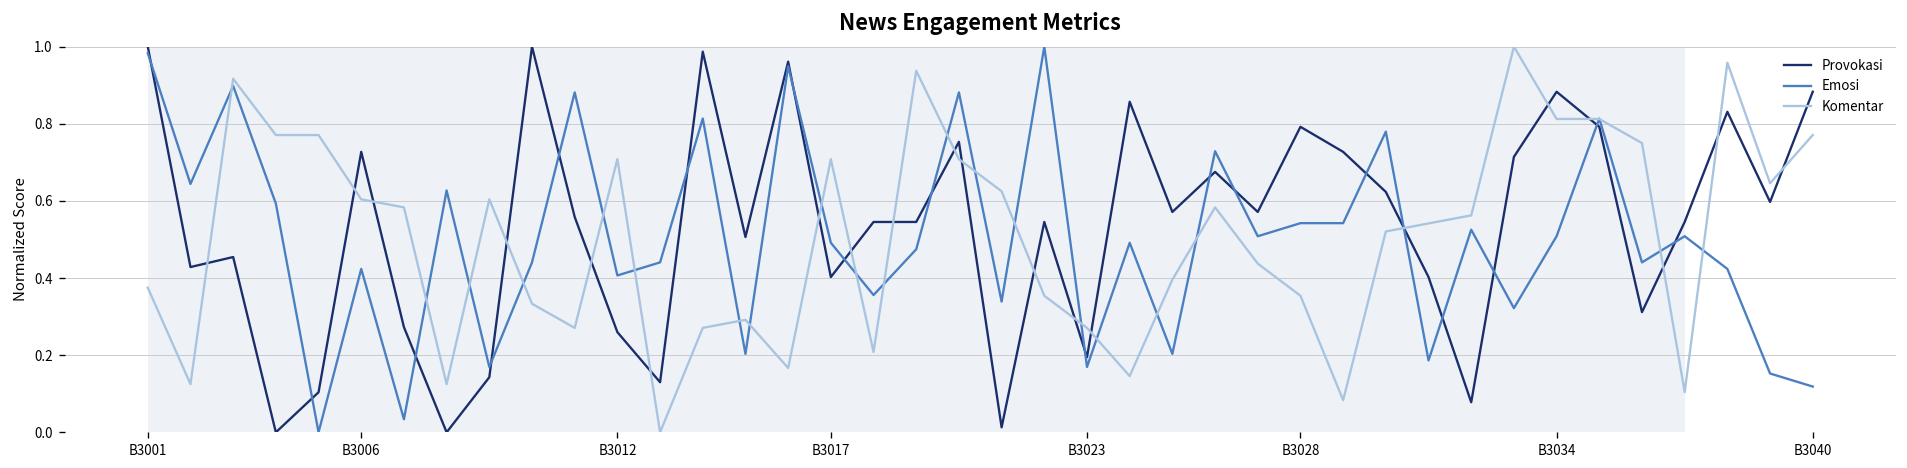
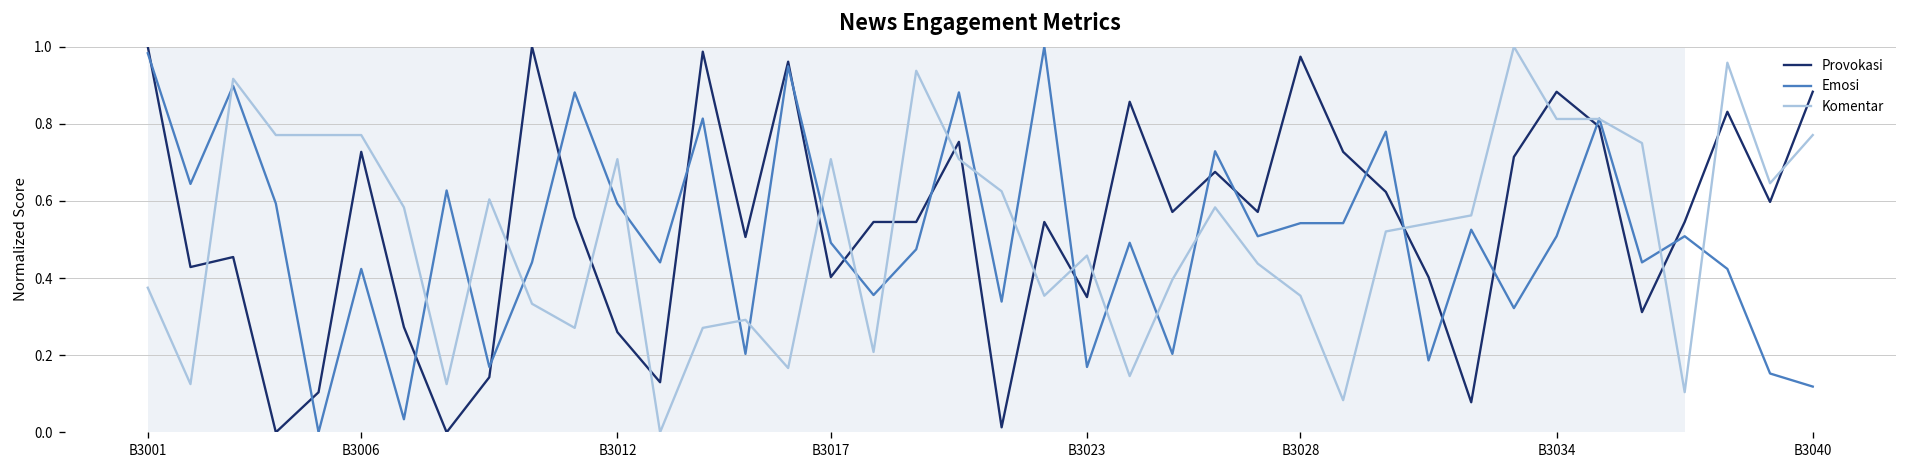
  {
    "Provokasi": {
      "B3001": 1.00,
      "B3006": 0.73,
      "B3012": 0.26,
      "B3017": 0.40,
-     "B3023": 0.19,
-     "B3028": 0.79,
+     "B3023": 0.35,
+     "B3028": 0.97,
      "B3034": 0.88,
      "B3040": 0.88
    },
    "Emosi": {
      "B3001": 0.98,
      "B3006": 0.42,
-     "B3012": 0.41,
+     "B3012": 0.59,
      "B3017": 0.49,
      "B3023": 0.17,
      "B3028": 0.54,
      "B3034": 0.51,
      "B3040": 0.12
    },
    "Komentar": {
      "B3001": 0.38,
-     "B3006": 0.60,
+     "B3006": 0.77,
      "B3012": 0.71,
      "B3017": 0.71,
-     "B3023": 0.27,
+     "B3023": 0.46,
      "B3028": 0.35,
      "B3034": 0.81,
      "B3040": 0.77
    }
  }
